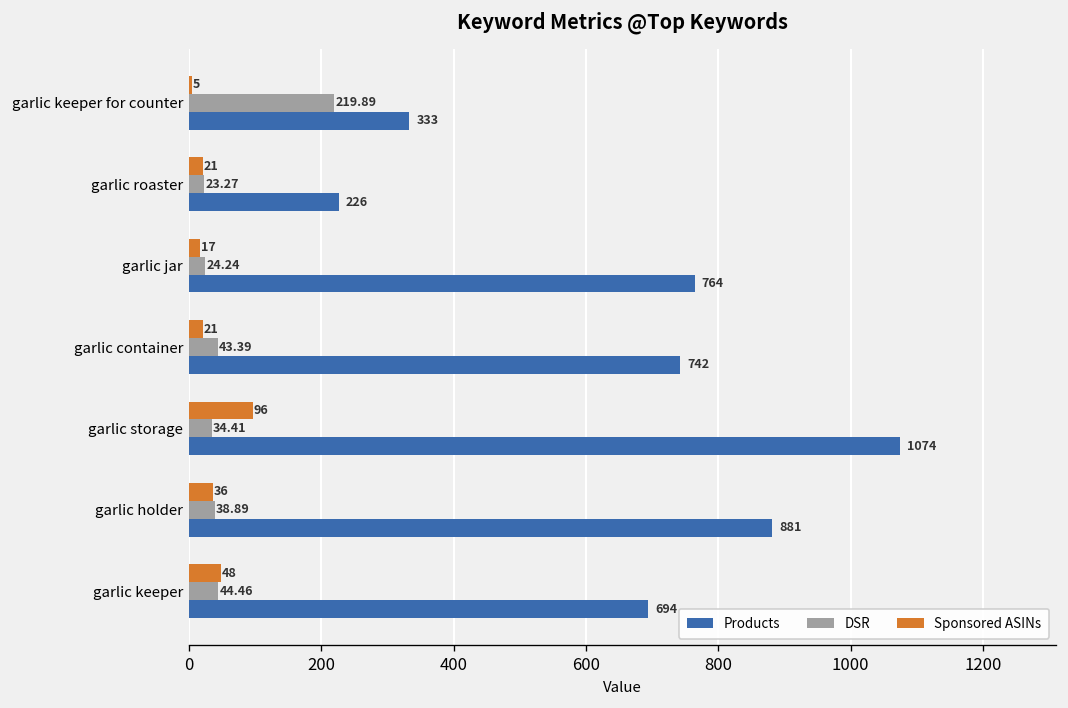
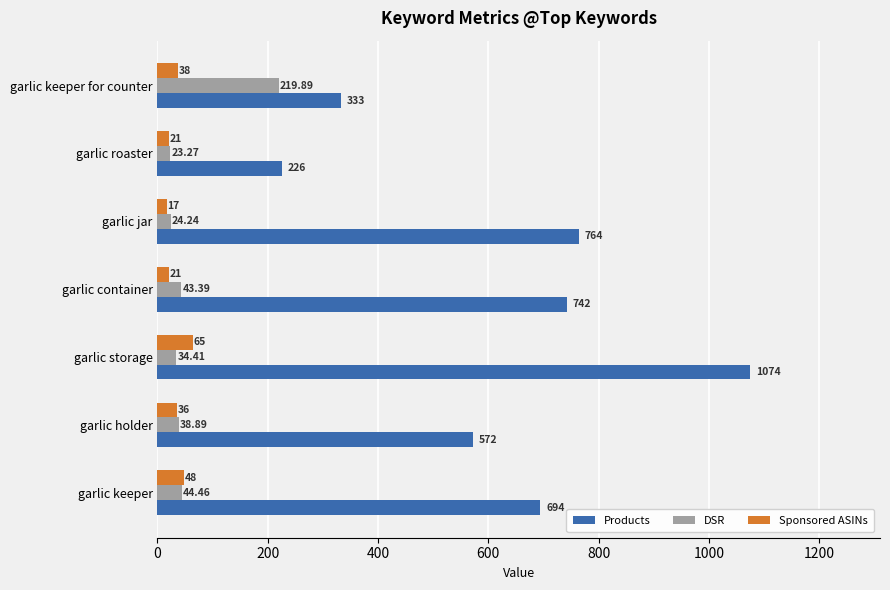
  {
    "Products": {
      "garlic keeper for counter": 333,
      "garlic roaster": 226,
      "garlic jar": 764,
      "garlic container": 742,
      "garlic storage": 1074,
-     "garlic holder": 881,
+     "garlic holder": 572,
      "garlic keeper": 694
    },
    "DSR": {
      "garlic keeper for counter": 219.89,
      "garlic roaster": 23.27,
      "garlic jar": 24.24,
      "garlic container": 43.39,
      "garlic storage": 34.41,
      "garlic holder": 38.89,
      "garlic keeper": 44.46
    },
    "Sponsored ASINs": {
-     "garlic keeper for counter": 5,
+     "garlic keeper for counter": 38,
      "garlic roaster": 21,
      "garlic jar": 17,
      "garlic container": 21,
-     "garlic storage": 96,
+     "garlic storage": 65,
      "garlic holder": 36,
      "garlic keeper": 48
    }
  }
